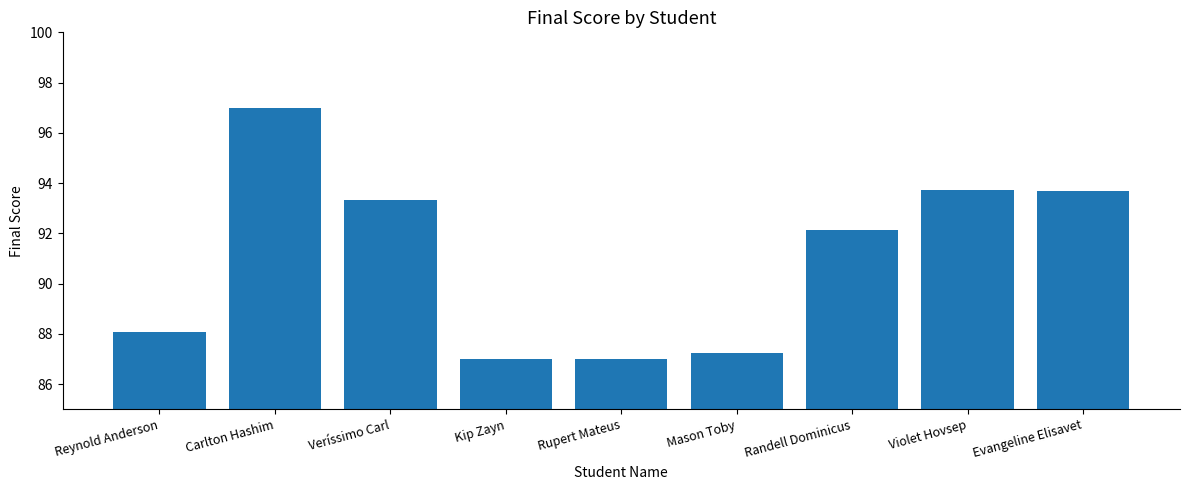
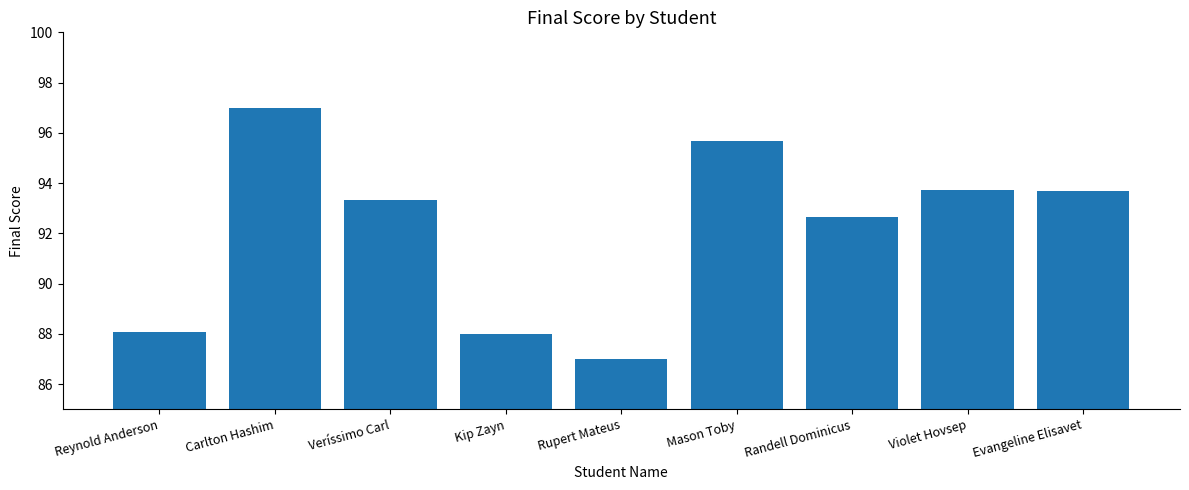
  {
    "Reynold Anderson": 88.1,
    "Carlton Hashim": 97.0,
    "Veríssimo Carl": 93.3,
-   "Kip Zayn": 87,
+   "Kip Zayn": 88,
    "Rupert Mateus": 87.0,
-   "Mason Toby": 87.2,
-   "Randell Dominicus": 92.2,
+   "Mason Toby": 95.7,
+   "Randell Dominicus": 92.7,
    "Violet Hovsep": 93.7,
    "Evangeline Elisavet": 93.7
  }
